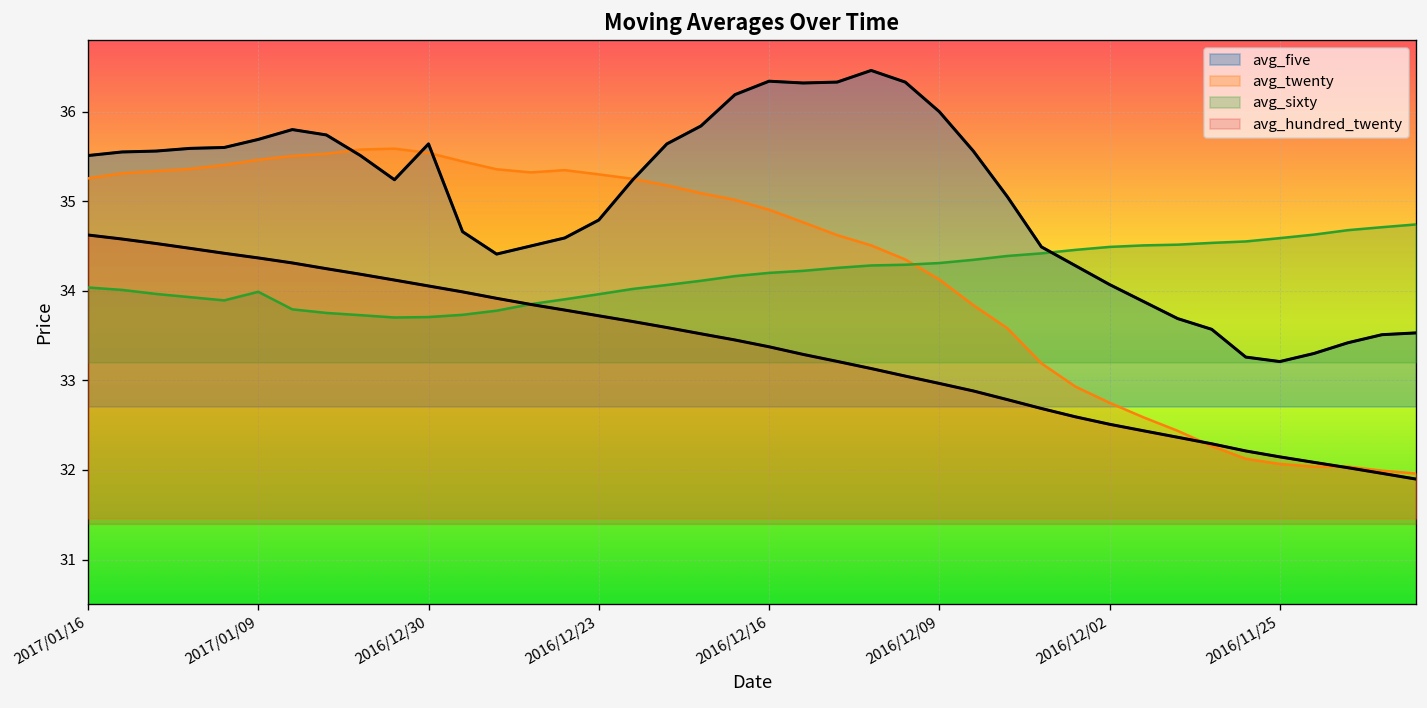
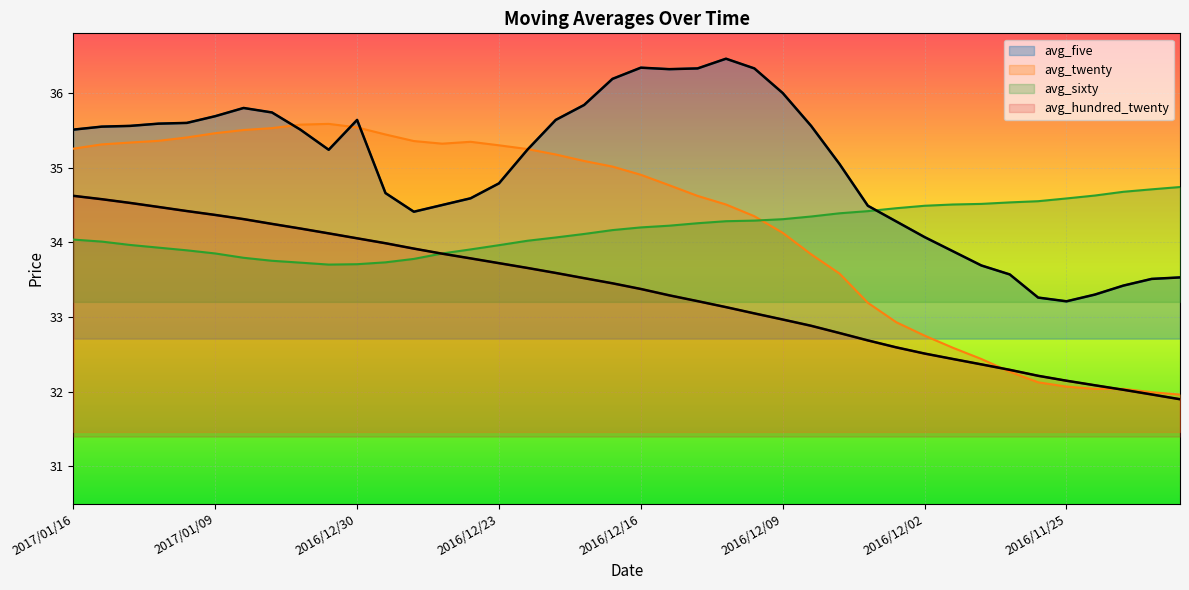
  {
    "avg_five": {
      "2017/01/16": 35.5,
      "2017/01/09": 35.7,
      "2016/12/30": 35.6,
      "2016/12/23": 34.8,
      "2016/12/16": 36.3,
      "2016/12/09": 36.0,
      "2016/12/02": 34.1,
      "2016/11/25": 33.2
    },
    "avg_sixty": {
      "2017/01/16": 34.0,
-     "2017/01/09": 34.0,
+     "2017/01/09": 33.9,
      "2016/12/30": 33.7,
      "2016/12/23": 34.0,
      "2016/12/16": 34.2,
      "2016/12/09": 34.3,
      "2016/12/02": 34.5,
      "2016/11/25": 34.6
    }
  }
